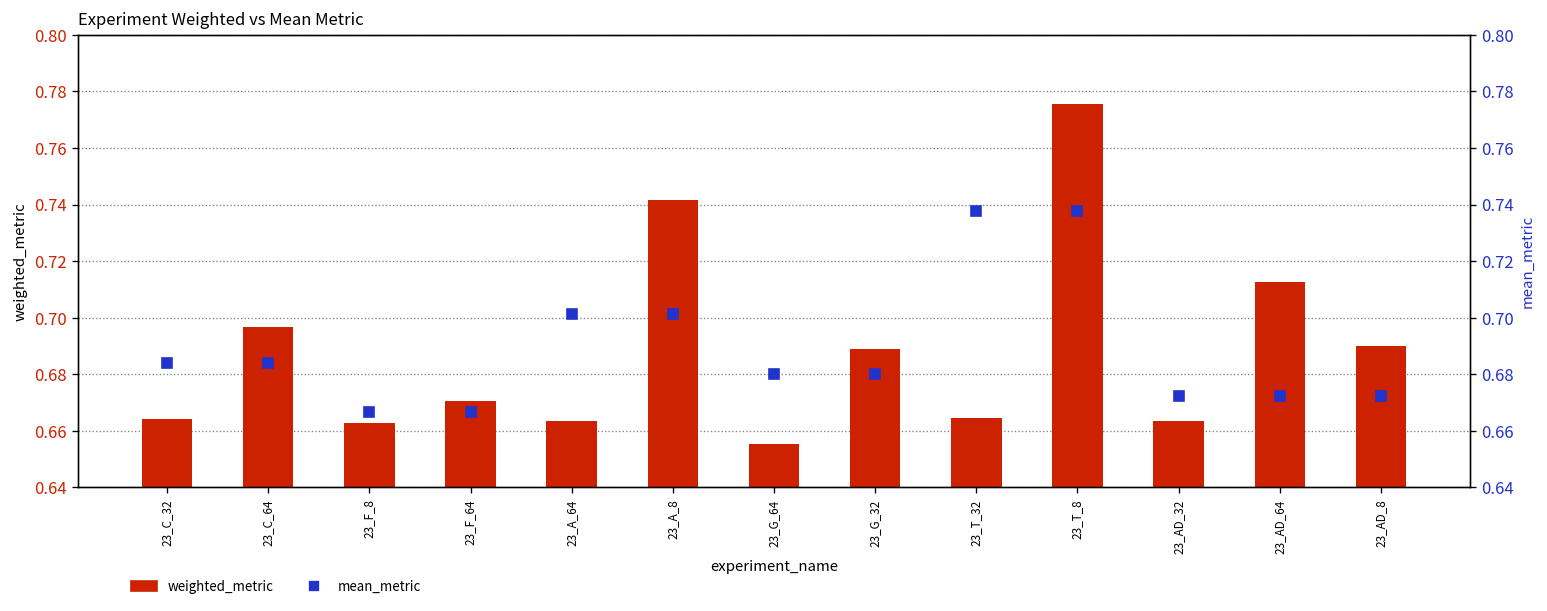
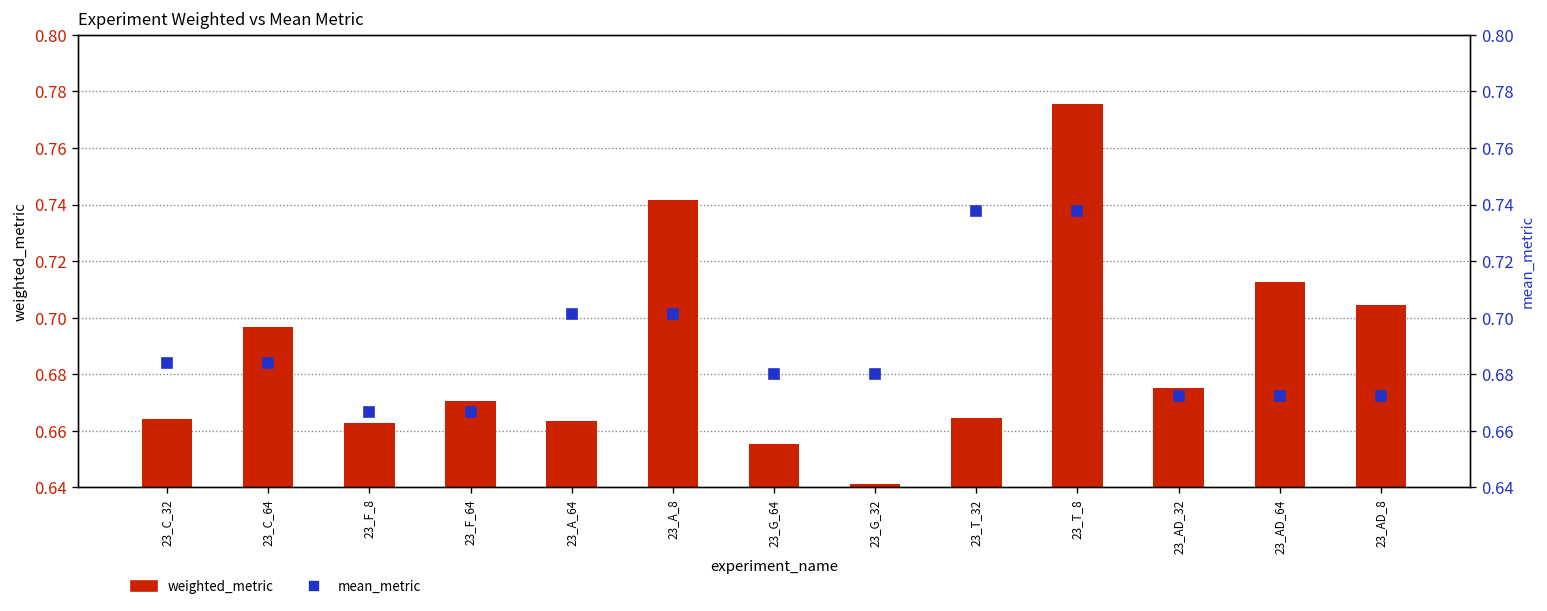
  {
    "weighted_metric": {
      "23_C_32": 0.664,
      "23_C_64": 0.697,
      "23_F_8": 0.663,
      "23_F_64": 0.671,
      "23_A_64": 0.663,
      "23_A_8": 0.742,
      "23_G_64": 0.655,
-     "23_G_32": 0.689,
+     "23_G_32": 0.641,
      "23_T_32": 0.664,
      "23_T_8": 0.775,
-     "23_AD_32": 0.663,
+     "23_AD_32": 0.675,
      "23_AD_64": 0.713,
-     "23_AD_8": 0.690
+     "23_AD_8": 0.705
    }
  }
